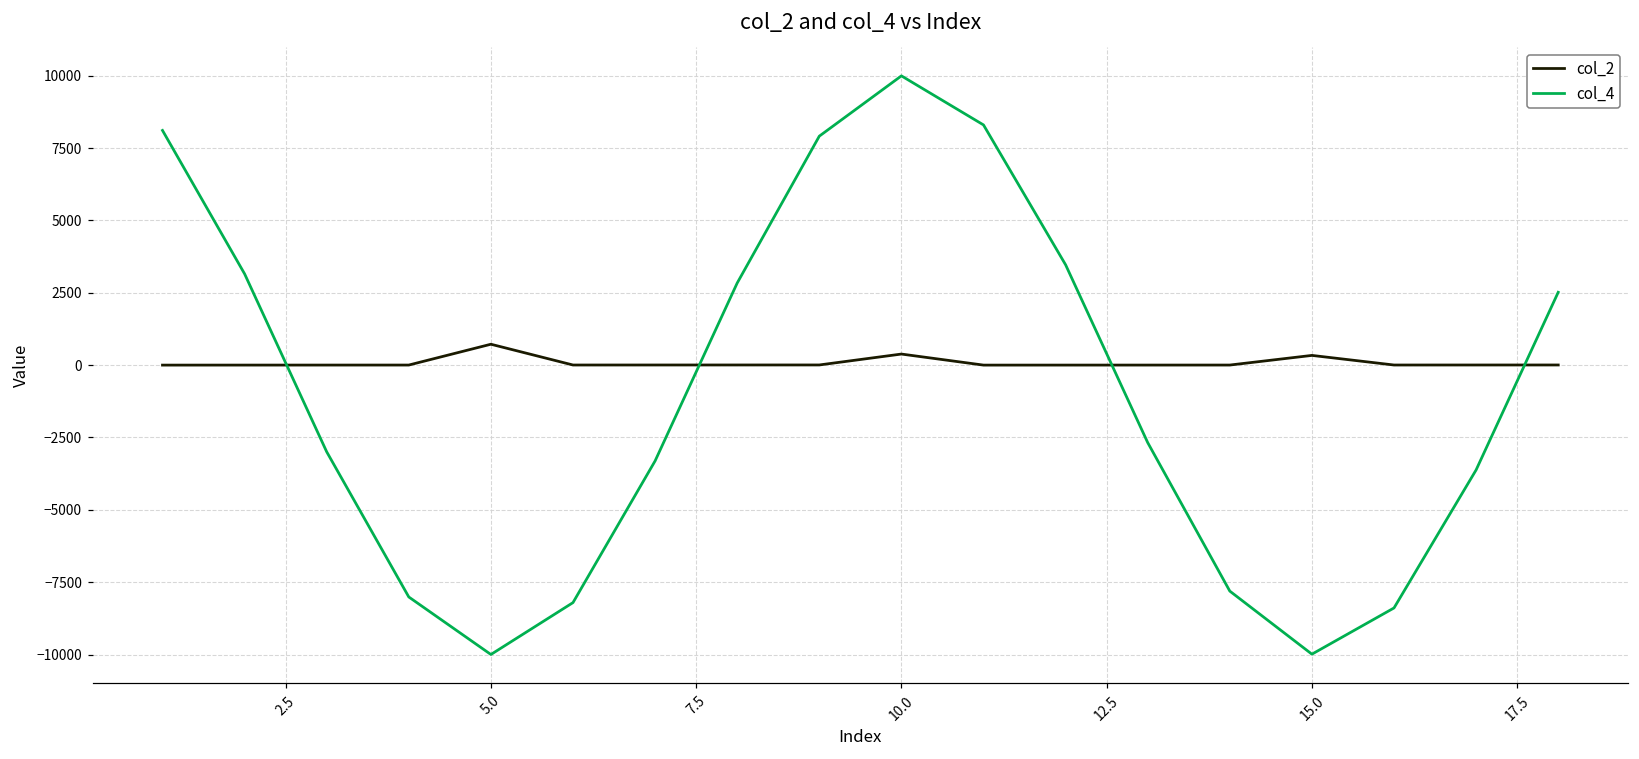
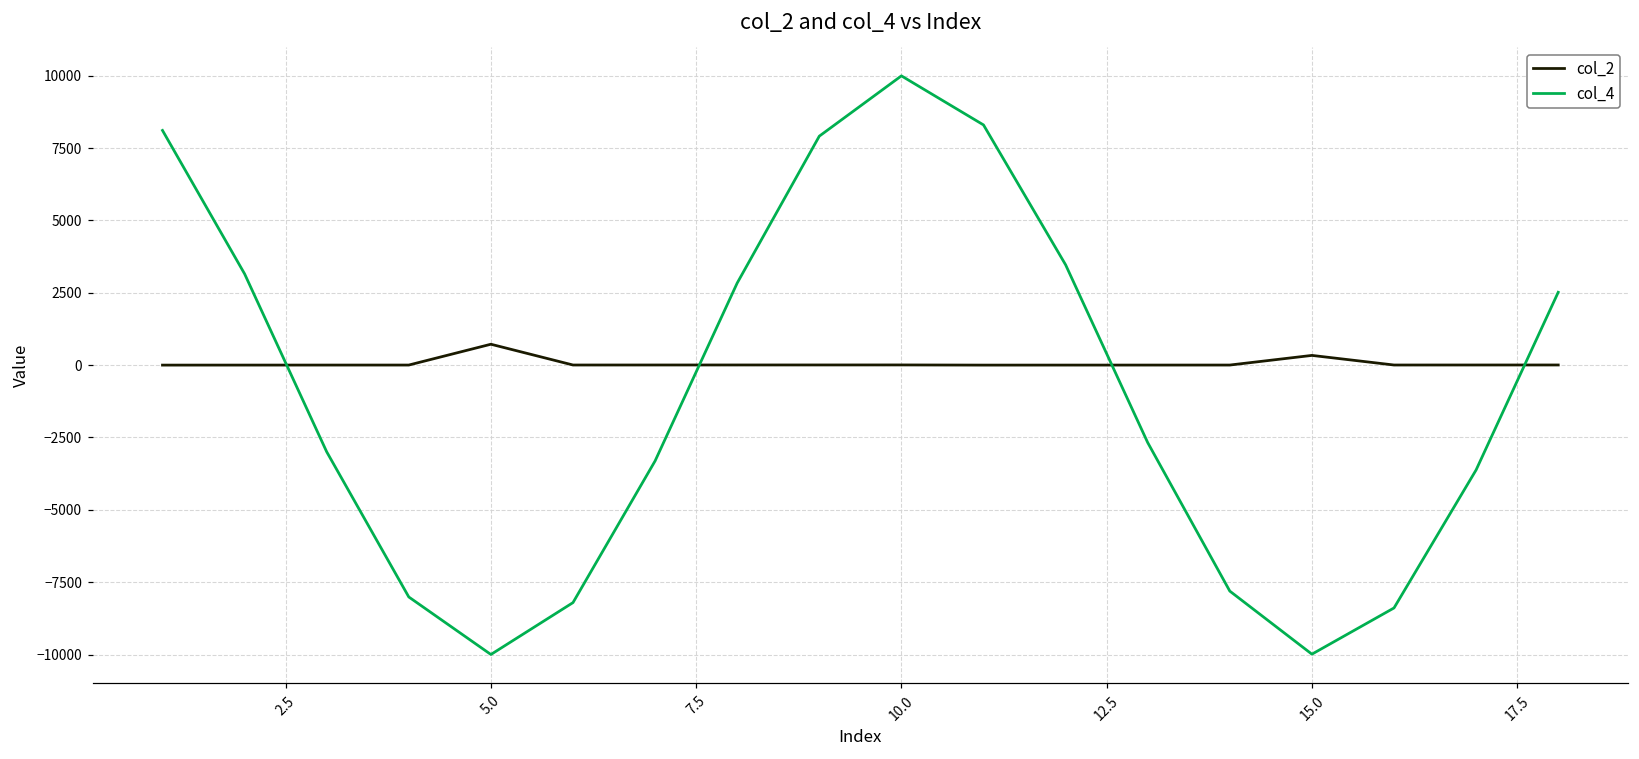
  {
    "col_2": {
      "5.0": 700,
-     "10.0": 400,
+     "10.0": 0,
      "15.0": 300
    },
    "col_4": {
      "5.0": -10000,
      "10.0": 10000,
      "15.0": -10000
    }
  }
